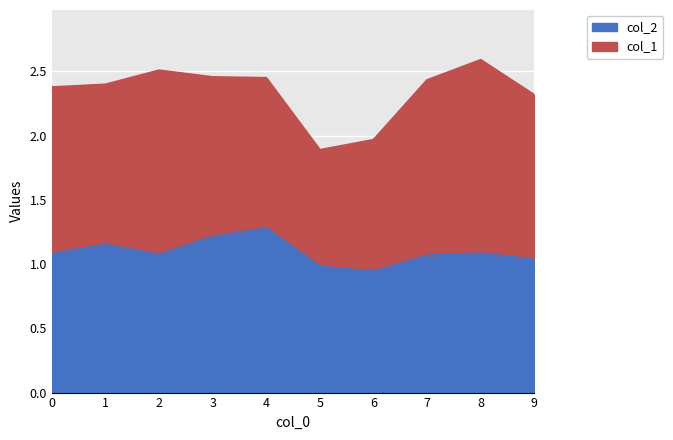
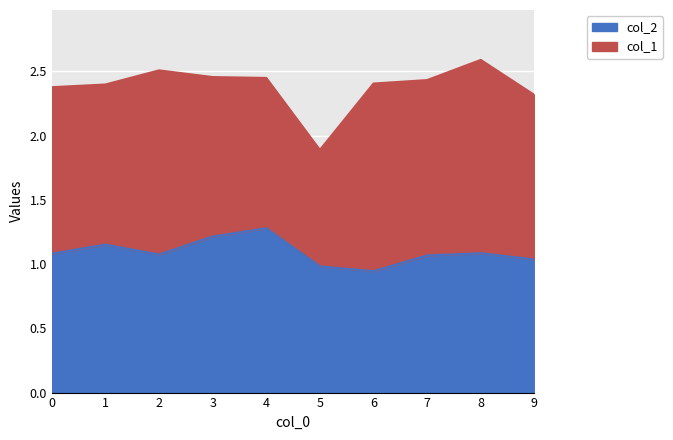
  {
    "col_2": {
      "0": 1.08,
      "1": 1.15,
      "2": 1.07,
      "3": 1.21,
      "4": 1.28,
      "5": 0.98,
      "6": 0.94,
      "7": 1.07,
      "8": 1.08,
      "9": 1.04
    },
    "col_1": {
      "0": 1.30,
      "1": 1.25,
      "2": 1.43,
      "3": 1.24,
      "4": 1.17,
      "5": 0.91,
-     "6": 1.02,
+     "6": 1.46,
      "7": 1.37,
      "8": 1.50,
      "9": 1.28
    }
  }
